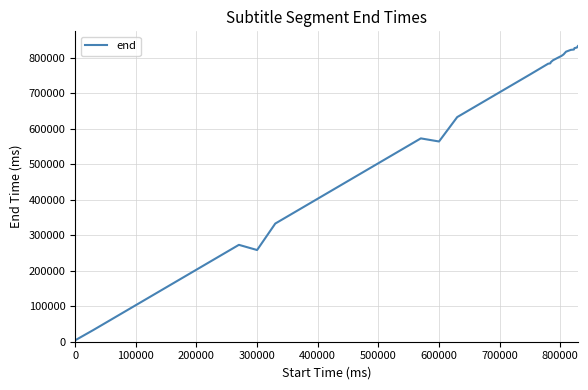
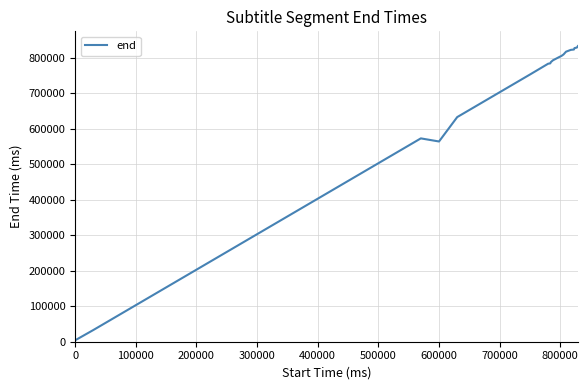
  {
    "0": 0,
-   "300000": 260000,
+   "300000": 300000,
    "600000": 560000
  }
